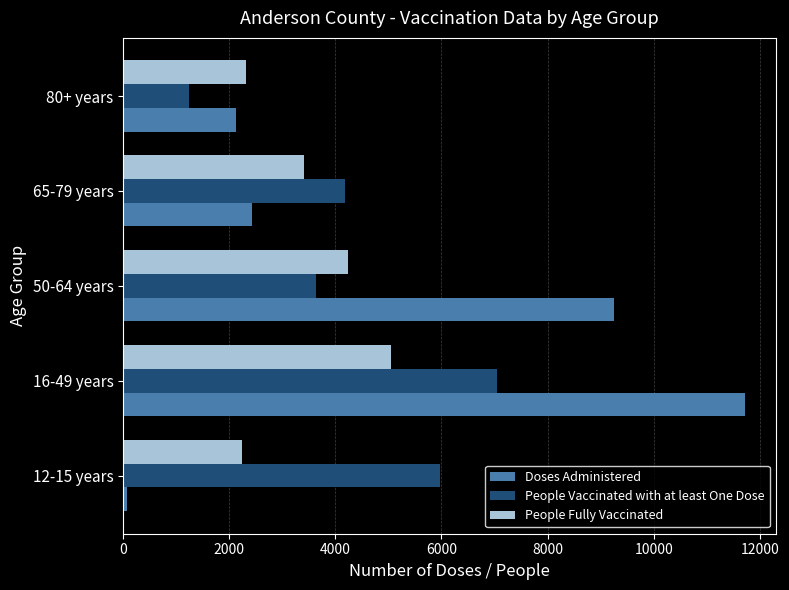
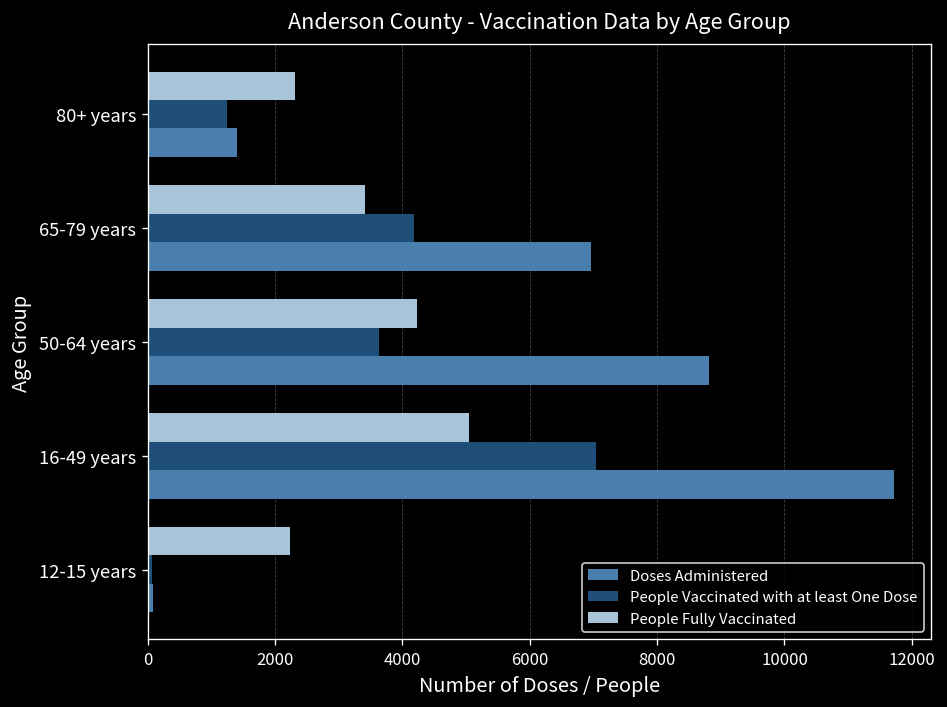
  {
    "Doses Administered": {
-     "80+ years": 2100,
-     "65-79 years": 2400,
-     "50-64 years": 9200,
+     "80+ years": 1400,
+     "65-79 years": 7000,
+     "50-64 years": 8800,
      "16-49 years": 11700,
      "12-15 years": 100
    },
    "People Vaccinated with at least One Dose": {
      "80+ years": 1200,
      "65-79 years": 4200,
      "50-64 years": 3600,
      "16-49 years": 7000,
-     "12-15 years": 6000
+     "12-15 years": 100
    },
    "People Fully Vaccinated": {
      "80+ years": 2300,
      "65-79 years": 3400,
      "50-64 years": 4200,
      "16-49 years": 5000,
      "12-15 years": 2200
    }
  }
